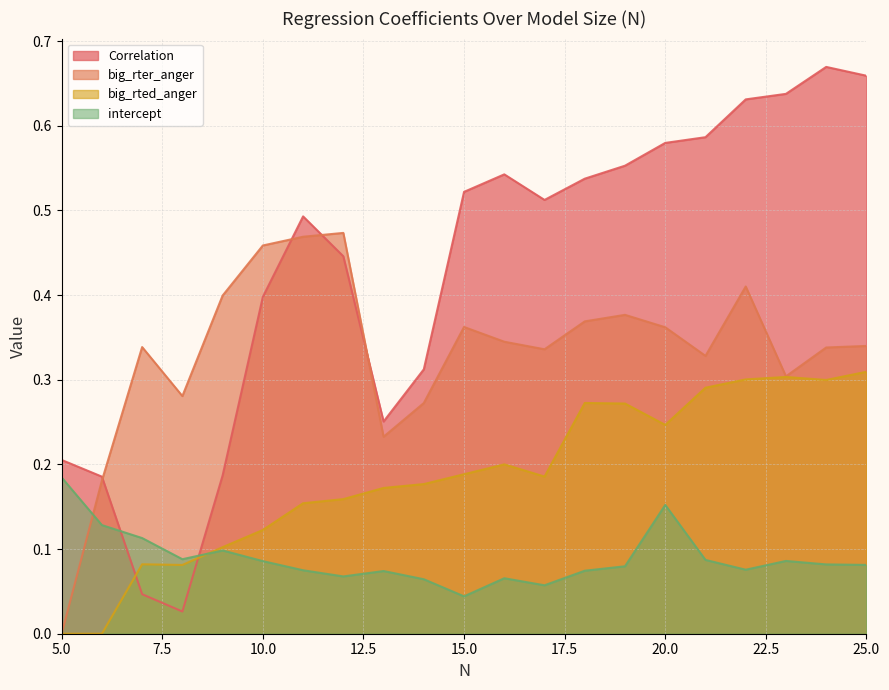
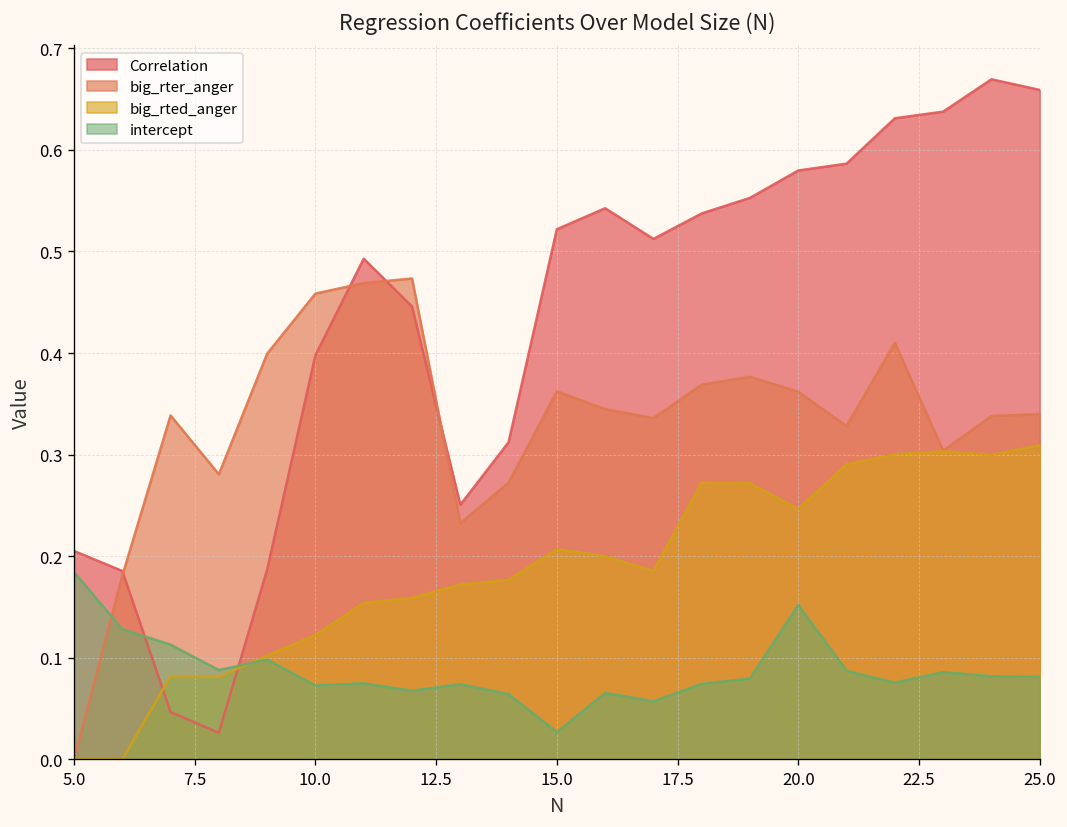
  {
    "big_rted_anger": {
      "10.0": 0.12,
-     "15.0": 0.19,
+     "15.0": 0.21,
      "20.0": 0.25,
      "25.0": 0.31
    },
    "intercept": {
      "5.0": 0.18,
-     "10.0": 0.09,
-     "15.0": 0.04,
+     "10.0": 0.07,
+     "15.0": 0.03,
      "20.0": 0.15,
      "25.0": 0.08
    }
  }
